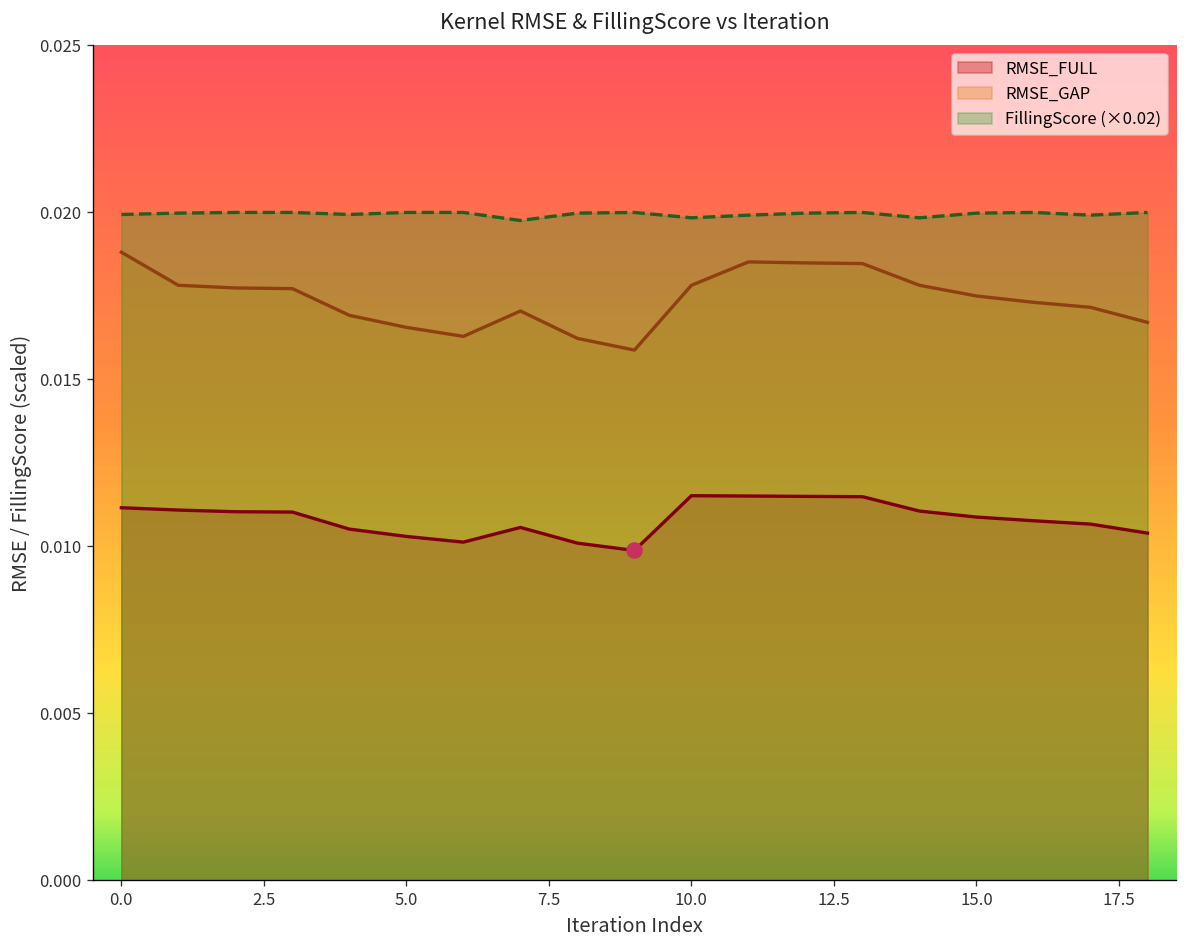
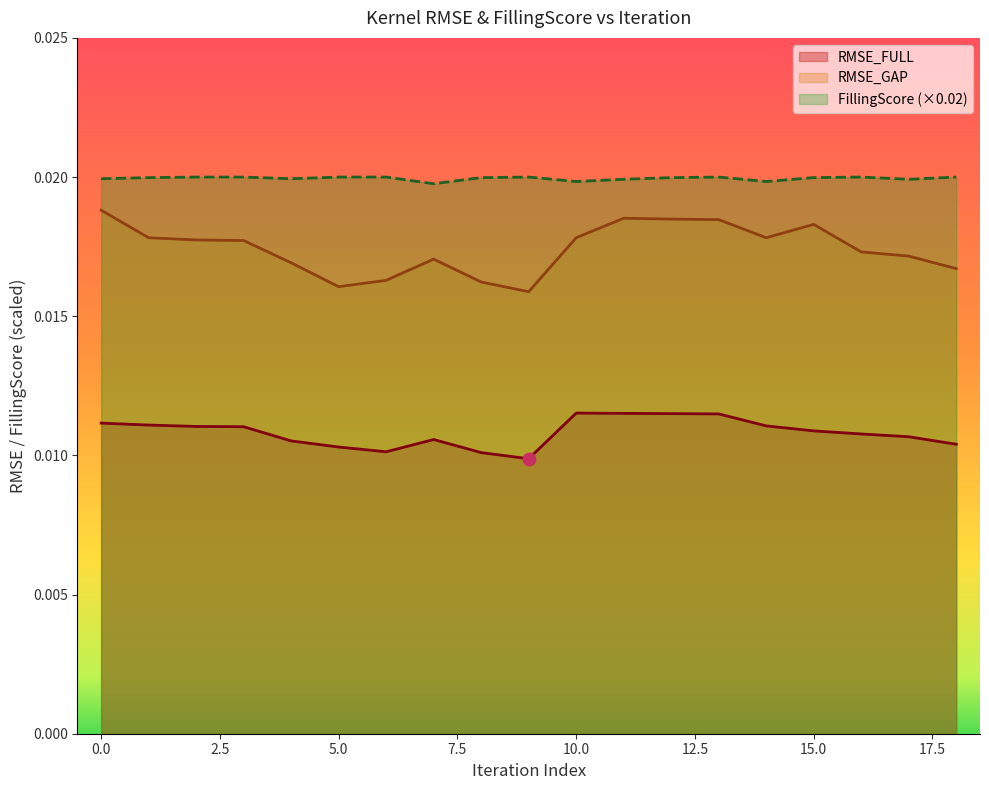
  {
    "RMSE_GAP": {
      "0.0": 0.0188,
-     "5.0": 0.0166,
+     "5.0": 0.0161,
      "10.0": 0.0178,
-     "15.0": 0.0175
+     "15.0": 0.0183
    },
    "FillingScore (×0.02)": {
      "0.0": 0.0199,
      "5.0": 0.0200,
      "10.0": 0.0198,
      "15.0": 0.0200
    }
  }
